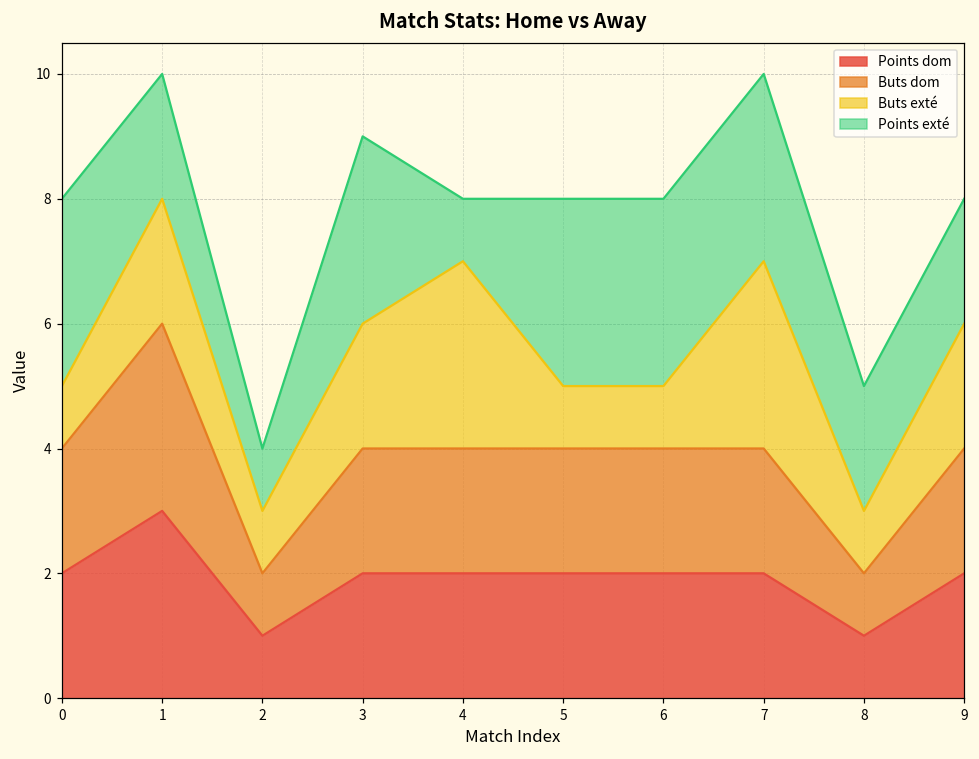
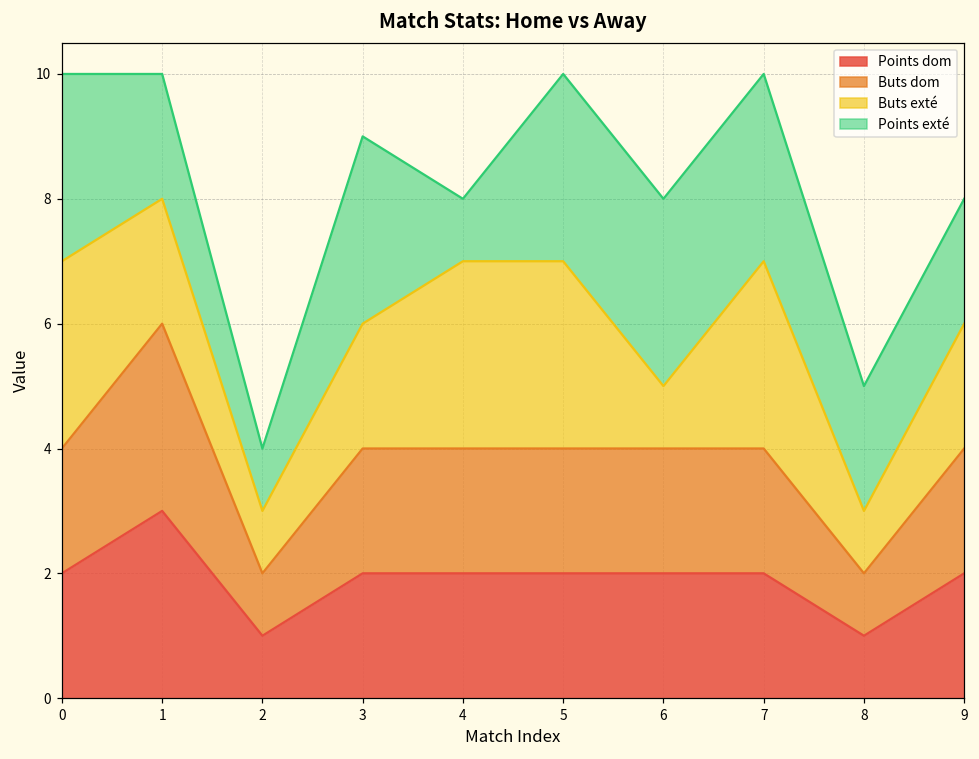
  {
    "Buts exté": {
-     "0": 1,
+     "0": 3,
      "1": 8,
      "2": 3,
      "3": 6,
      "4": 7,
-     "5": 1,
+     "5": 3,
      "6": 5,
      "7": 7,
      "8": 3,
      "9": 6
    },
    "Points exté": {
      "0": 3,
      "1": 2,
      "2": 1,
      "3": 3,
      "4": 1,
      "5": 3,
      "6": 3,
      "7": 3,
      "8": 2,
      "9": 2
    }
  }
